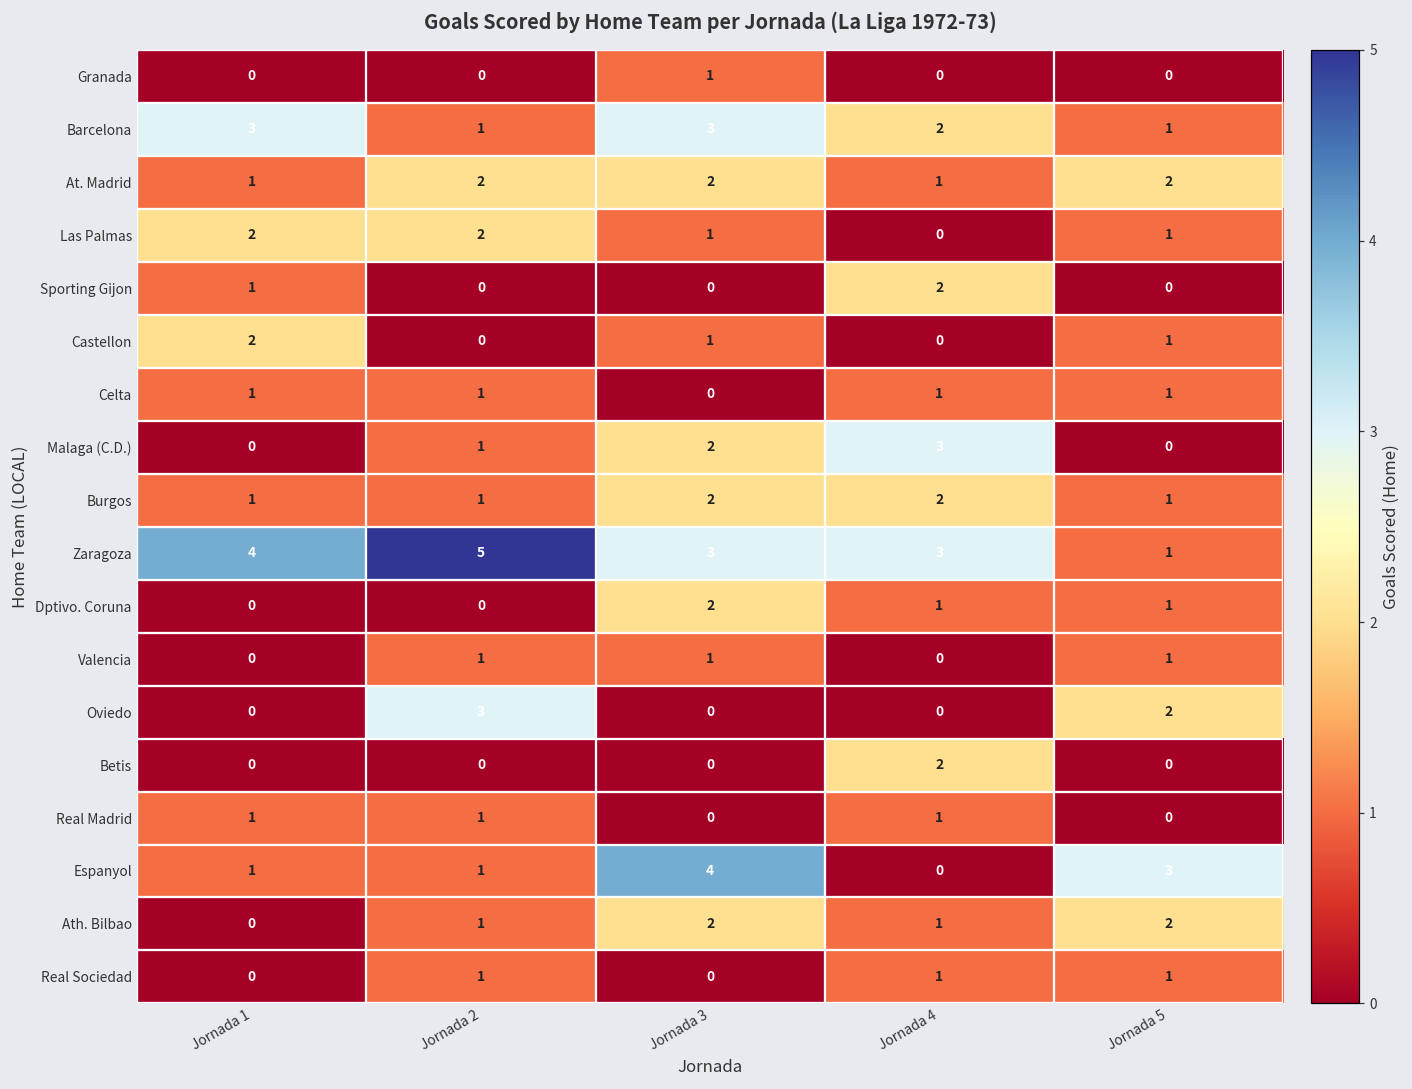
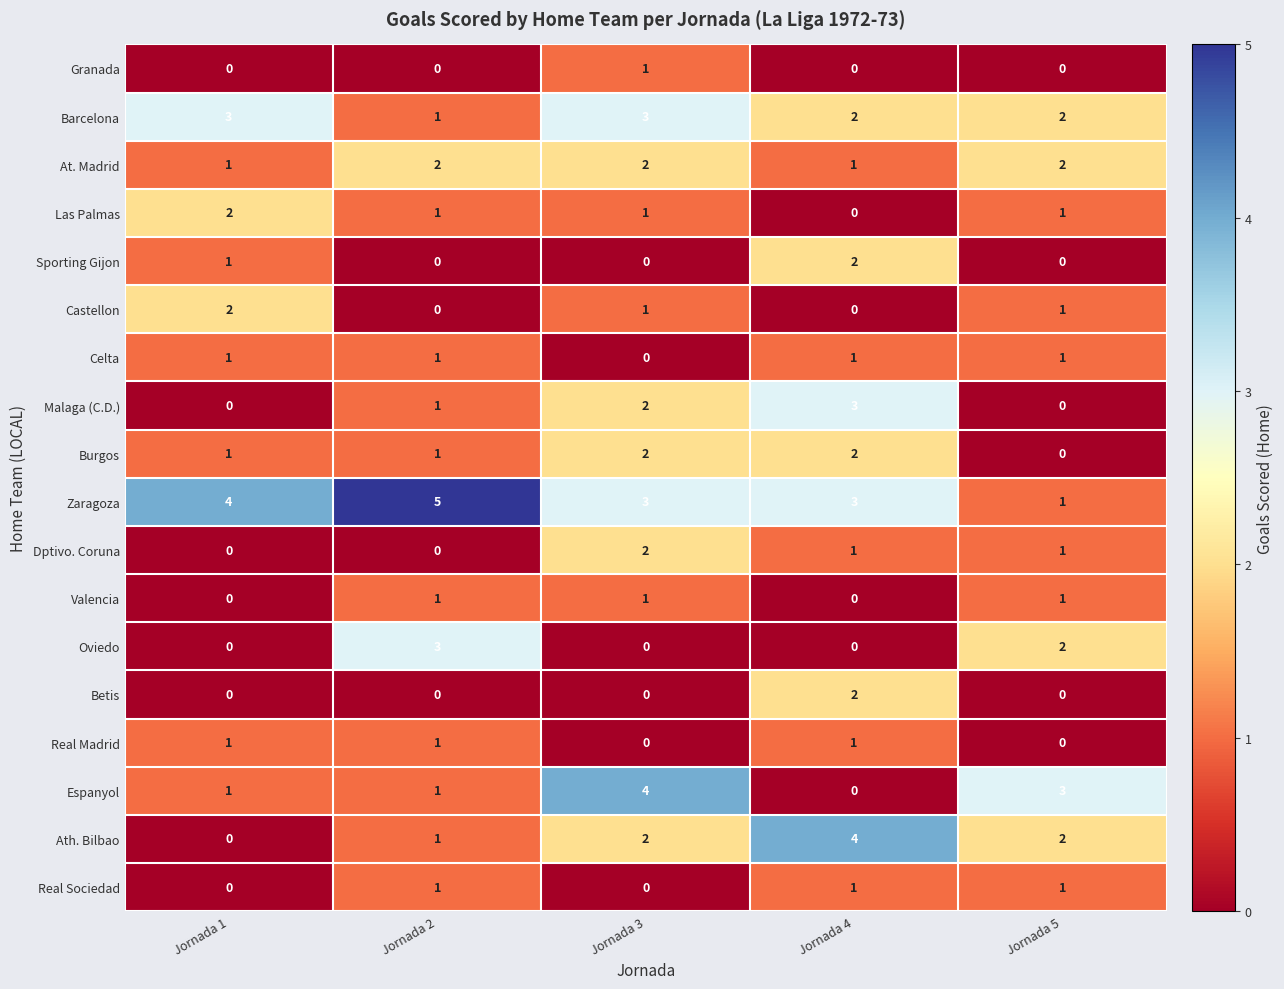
  {
    "Granada": {
      "Jornada 1": 0,
      "Jornada 2": 0,
      "Jornada 3": 1,
      "Jornada 4": 0,
      "Jornada 5": 0
    },
    "Barcelona": {
      "Jornada 2": 1,
      "Jornada 4": 2,
-     "Jornada 5": 1
+     "Jornada 5": 2
    },
    "At. Madrid": {
      "Jornada 1": 1,
      "Jornada 2": 2,
      "Jornada 3": 2,
      "Jornada 4": 1,
      "Jornada 5": 2
    },
    "Las Palmas": {
      "Jornada 1": 2,
-     "Jornada 2": 2,
+     "Jornada 2": 1,
      "Jornada 3": 1,
      "Jornada 4": 0,
      "Jornada 5": 1
    },
    "Sporting Gijon": {
      "Jornada 1": 1,
      "Jornada 2": 0,
      "Jornada 3": 0,
      "Jornada 4": 2,
      "Jornada 5": 0
    },
    "Castellon": {
      "Jornada 1": 2,
      "Jornada 2": 0,
      "Jornada 3": 1,
      "Jornada 4": 0,
      "Jornada 5": 1
    },
    "Celta": {
      "Jornada 1": 1,
      "Jornada 2": 1,
      "Jornada 3": 0,
      "Jornada 4": 1,
      "Jornada 5": 1
    },
    "Malaga (C.D.)": {
      "Jornada 1": 0,
      "Jornada 2": 1,
      "Jornada 3": 2,
      "Jornada 5": 0
    },
    "Burgos": {
      "Jornada 1": 1,
      "Jornada 2": 1,
      "Jornada 3": 2,
      "Jornada 4": 2,
-     "Jornada 5": 1
+     "Jornada 5": 0
    },
    "Zaragoza": {
      "Jornada 1": 4,
      "Jornada 2": 5,
      "Jornada 5": 1
    },
    "Dptivo. Coruna": {
      "Jornada 1": 0,
      "Jornada 2": 0,
      "Jornada 3": 2,
      "Jornada 4": 1,
      "Jornada 5": 1
    },
    "Valencia": {
      "Jornada 1": 0,
      "Jornada 2": 1,
      "Jornada 3": 1,
      "Jornada 4": 0,
      "Jornada 5": 1
    },
    "Oviedo": {
      "Jornada 1": 0,
      "Jornada 3": 0,
      "Jornada 4": 0,
      "Jornada 5": 2
    },
    "Betis": {
      "Jornada 1": 0,
      "Jornada 2": 0,
      "Jornada 3": 0,
      "Jornada 4": 2,
      "Jornada 5": 0
    },
    "Real Madrid": {
      "Jornada 1": 1,
      "Jornada 2": 1,
      "Jornada 3": 0,
      "Jornada 4": 1,
      "Jornada 5": 0
    },
    "Espanyol": {
      "Jornada 1": 1,
      "Jornada 2": 1,
      "Jornada 3": 4,
      "Jornada 4": 0
    },
    "Ath. Bilbao": {
      "Jornada 1": 0,
      "Jornada 2": 1,
      "Jornada 3": 2,
-     "Jornada 4": 1,
+     "Jornada 4": 4,
      "Jornada 5": 2
    },
    "Real Sociedad": {
      "Jornada 1": 0,
      "Jornada 2": 1,
      "Jornada 3": 0,
      "Jornada 4": 1,
      "Jornada 5": 1
    }
  }
